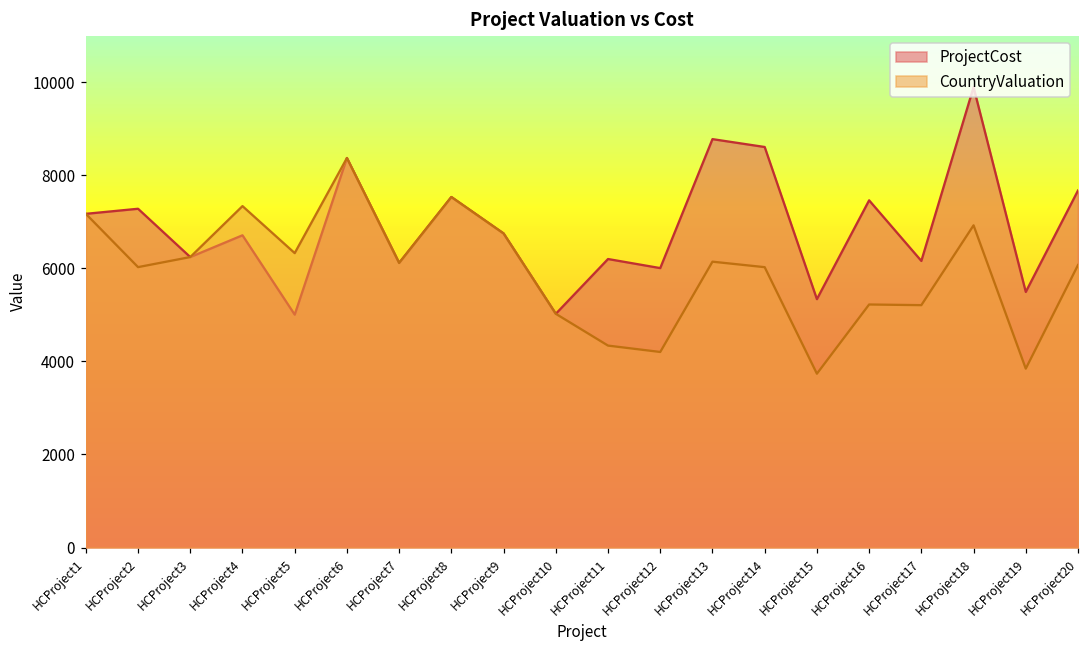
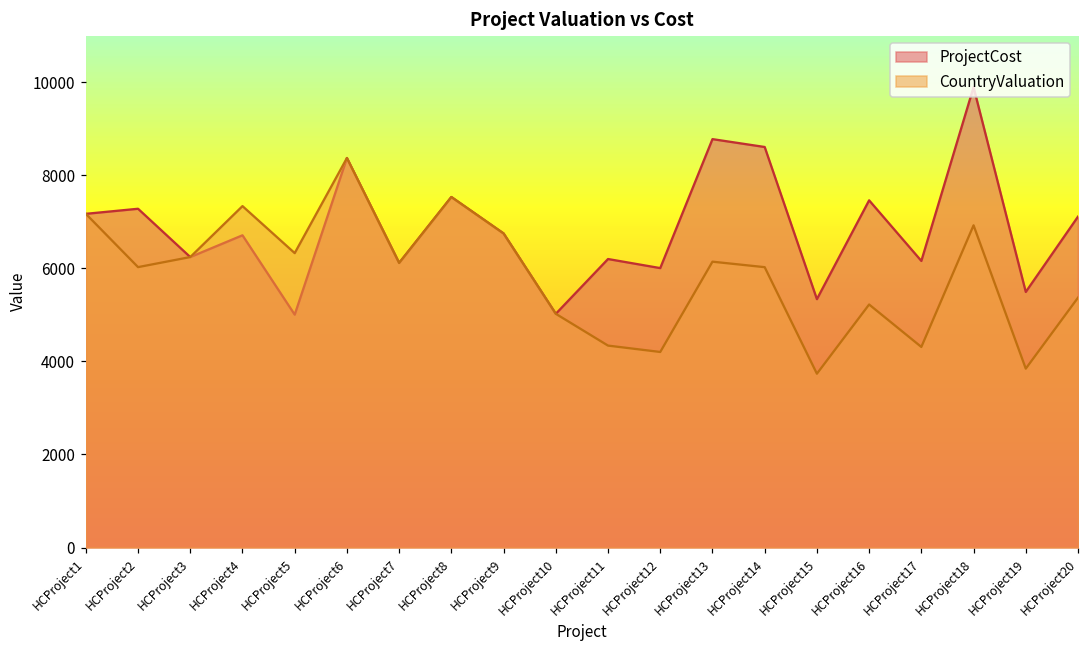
  {
    "ProjectCost": {
      "HCProject2": 7300,
      "HCProject4": 6700,
      "HCProject5": 5000,
      "HCProject11": 6200,
      "HCProject12": 6000,
      "HCProject13": 8800,
      "HCProject14": 8600,
      "HCProject15": 5300,
      "HCProject16": 7500,
      "HCProject17": 6200,
      "HCProject19": 5500,
-     "HCProject20": 7700
+     "HCProject20": 7100
    },
    "CountryValuation": {
      "HCProject2": 6000,
      "HCProject4": 7300,
      "HCProject5": 6300,
      "HCProject11": 4300,
      "HCProject12": 4200,
      "HCProject13": 6100,
      "HCProject14": 6000,
      "HCProject15": 3700,
      "HCProject16": 5200,
-     "HCProject17": 5200,
+     "HCProject17": 4300,
      "HCProject18": 6900,
      "HCProject19": 3800,
-     "HCProject20": 6100
+     "HCProject20": 5400
    }
  }
